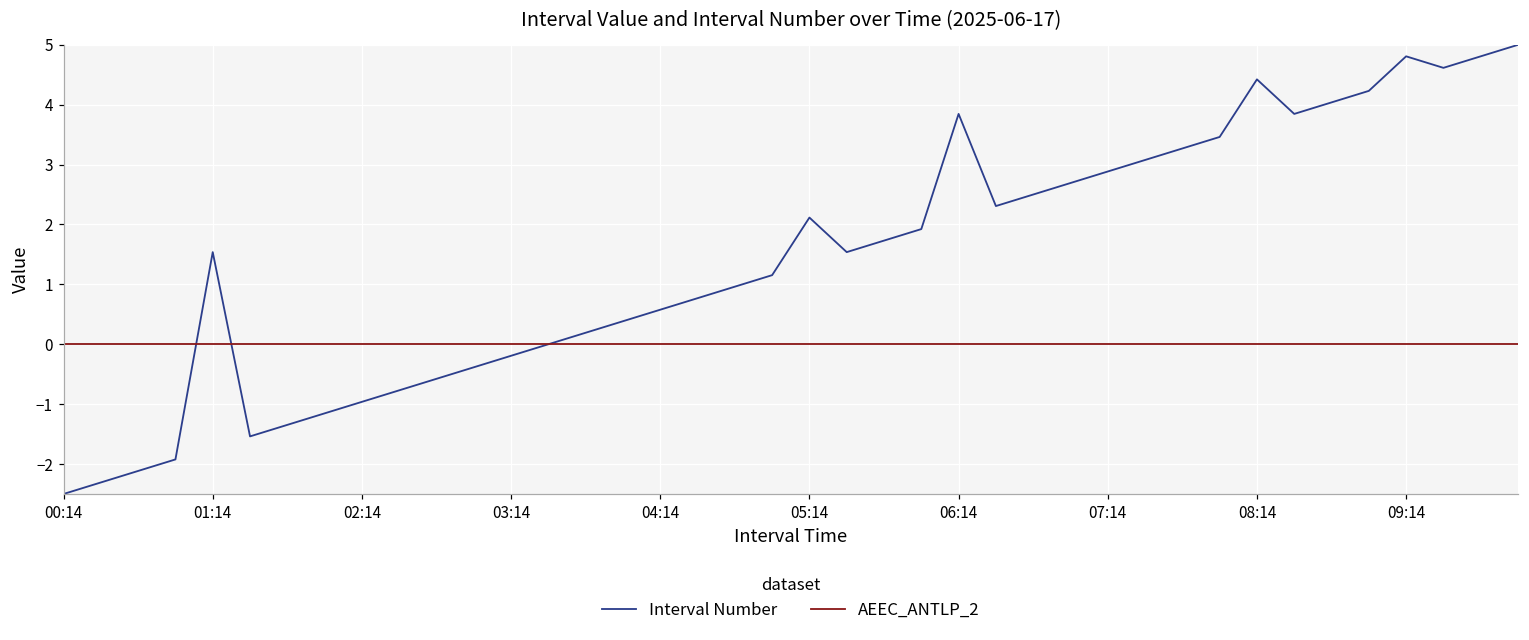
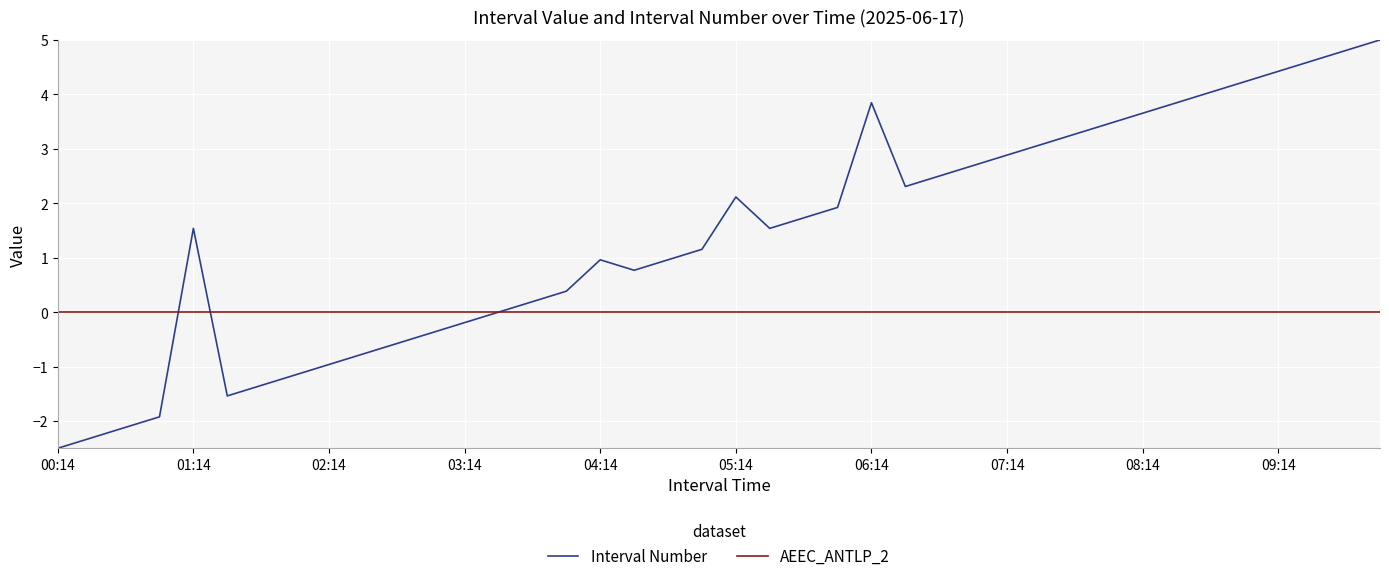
  {
    "Interval Number": {
      "00:14": -2.5,
      "01:14": 1.5,
      "02:14": -1.0,
      "03:14": -0.2,
-     "04:14": 0.6,
+     "04:14": 1.0,
      "05:14": 2.1,
      "06:14": 3.8,
      "07:14": 2.9,
-     "08:14": 4.4,
-     "09:14": 4.8
+     "08:14": 3.7,
+     "09:14": 4.4
    },
    "AEEC_ANTLP_2": {
      "00:14": 0.0,
      "01:14": 0.0,
      "02:14": 0.0,
      "03:14": 0.0,
      "04:14": 0.0,
      "05:14": 0.0,
      "06:14": 0.0,
      "07:14": 0.0,
      "08:14": 0.0,
      "09:14": 0.0
    }
  }
